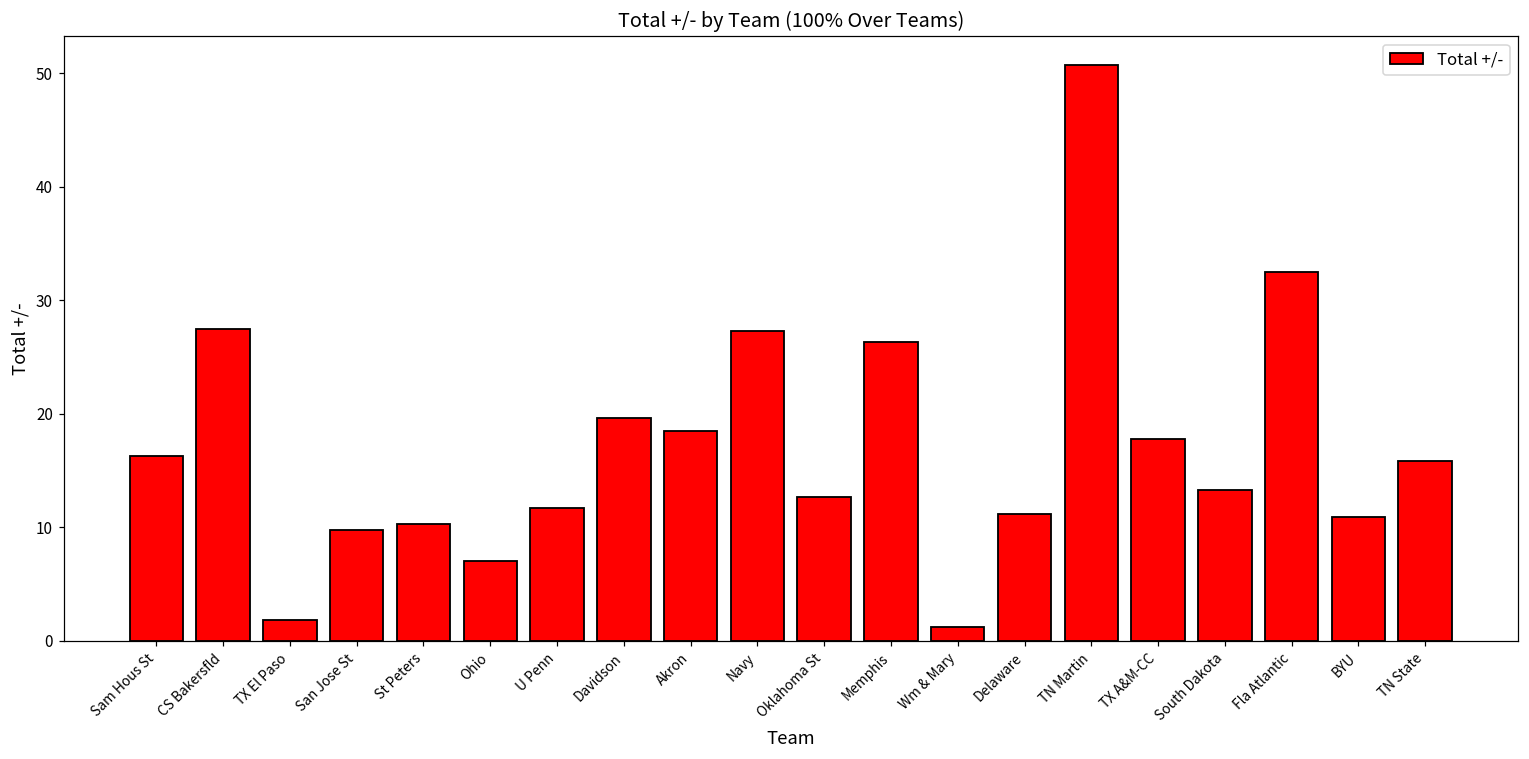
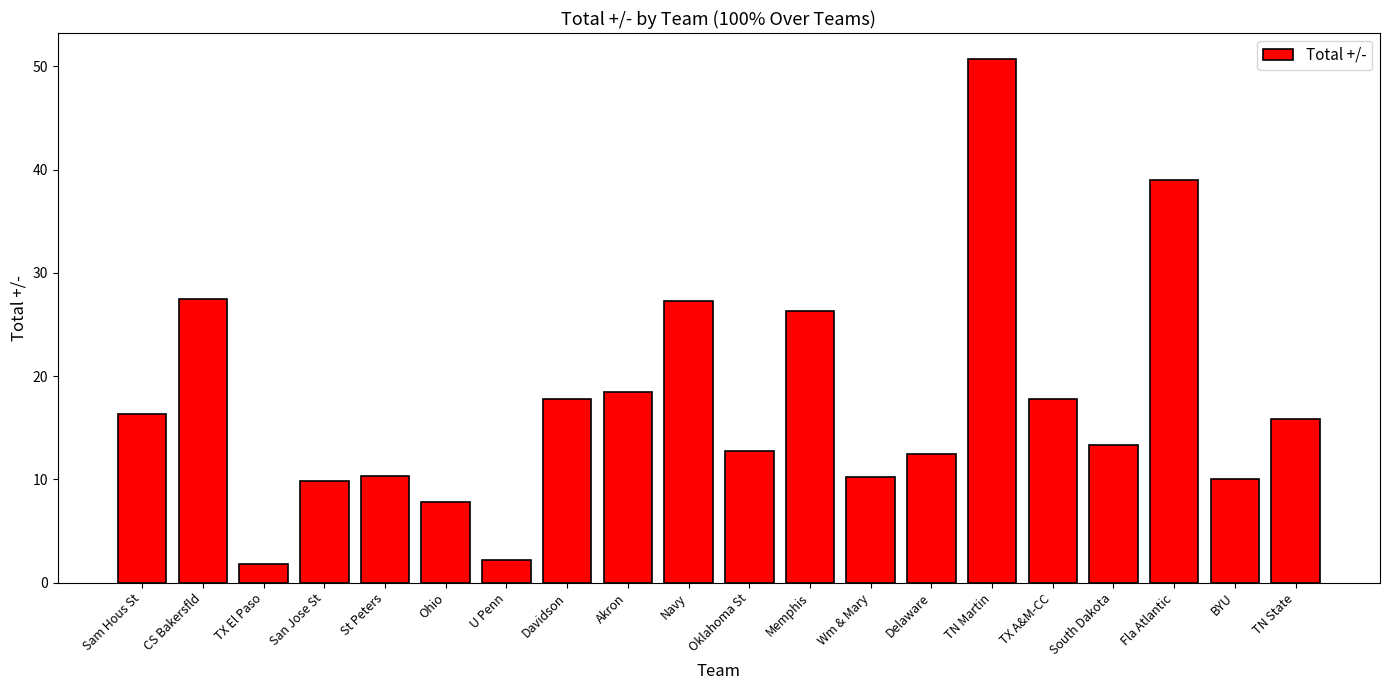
  {
    "Sam Hous St": 16.3,
    "CS Bakersfld": 27.5,
    "TX El Paso": 1.8,
    "San Jose St": 9.8,
    "St Peters": 10.3,
-   "Ohio": 7.0,
-   "U Penn": 11.7,
-   "Davidson": 19.6,
+   "Ohio": 7.8,
+   "U Penn": 2.2,
+   "Davidson": 17.8,
    "Akron": 18.5,
    "Navy": 27.3,
    "Oklahoma St": 12.7,
    "Memphis": 26.3,
-   "Wm & Mary": 1.2,
-   "Delaware": 11.2,
+   "Wm & Mary": 10.2,
+   "Delaware": 12.5,
    "TN Martin": 50.7,
    "TX A&M-CC": 17.8,
    "South Dakota": 13.3,
-   "Fla Atlantic": 32.5,
-   "BYU": 10.9,
+   "Fla Atlantic": 39.0,
+   "BYU": 10.0,
    "TN State": 15.8
  }
